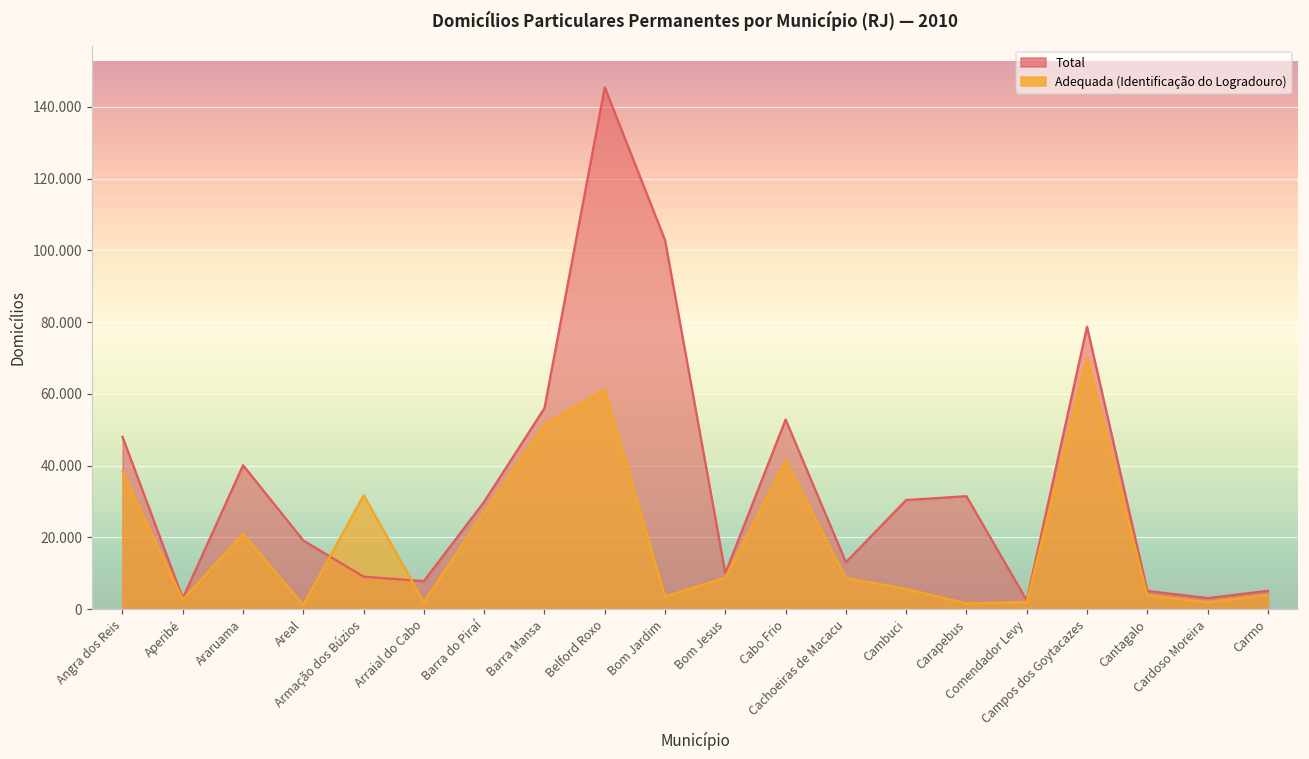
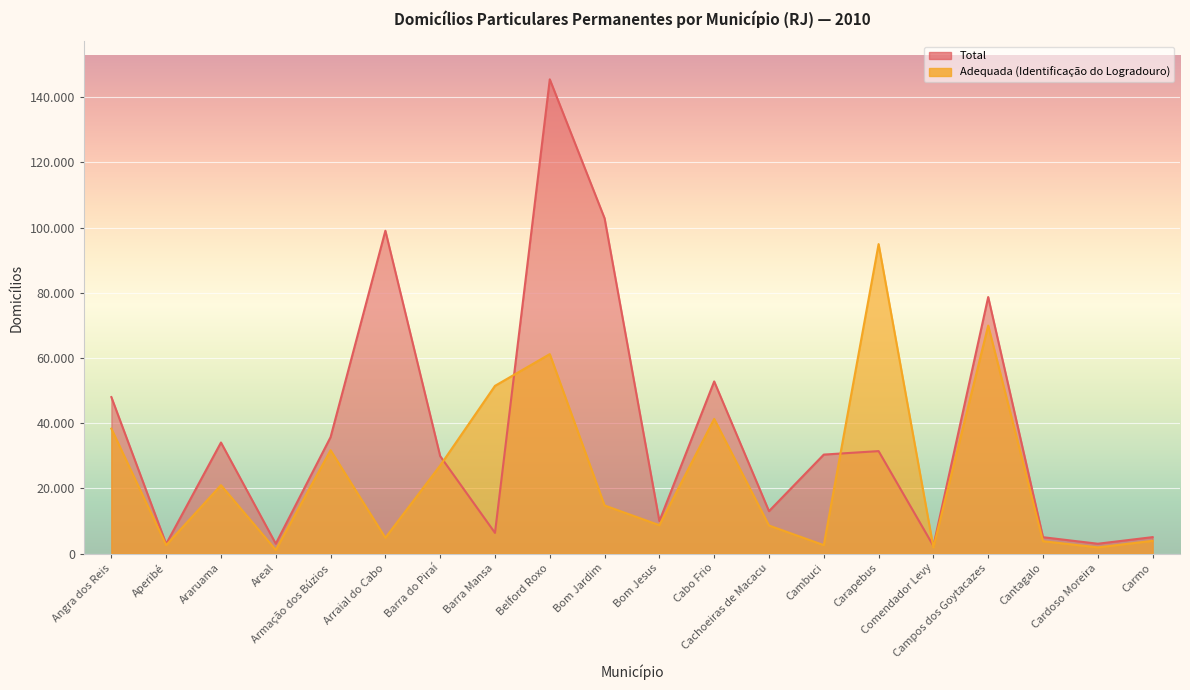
  {
    "Total": {
      "Angra dos Reis": 48,
-     "Araruama": 40,
-     "Areal": 19,
-     "Armação dos Búzios": 9,
-     "Arraial do Cabo": 8,
+     "Araruama": 34,
+     "Areal": 3,
+     "Armação dos Búzios": 36,
+     "Arraial do Cabo": 99,
      "Barra do Piraí": 30,
-     "Barra Mansa": 56,
+     "Barra Mansa": 6,
      "Belford Roxo": 145,
      "Bom Jardim": 103,
      "Bom Jesus": 10,
      "Cabo Frio": 53,
      "Cachoeiras de Macacu": 13,
      "Cambuci": 30,
      "Carapebus": 31,
      "Campos dos Goytacazes": 79,
      "Cantagalo": 5,
      "Cardoso Moreira": 3,
      "Carmo": 5
    },
    "Adequada (Identificação do Logradouro)": {
      "Angra dos Reis": 38,
      "Araruama": 21,
      "Areal": 1,
      "Armação dos Búzios": 32,
-     "Arraial do Cabo": 2,
+     "Arraial do Cabo": 5,
      "Barra do Piraí": 27,
      "Barra Mansa": 51,
      "Belford Roxo": 61,
-     "Bom Jardim": 3,
+     "Bom Jardim": 15,
      "Bom Jesus": 9,
      "Cabo Frio": 41,
      "Cachoeiras de Macacu": 9,
-     "Cambuci": 6,
-     "Carapebus": 2,
+     "Cambuci": 3,
+     "Carapebus": 95,
      "Campos dos Goytacazes": 70,
      "Cantagalo": 4,
      "Cardoso Moreira": 2,
      "Carmo": 4
    }
  }
